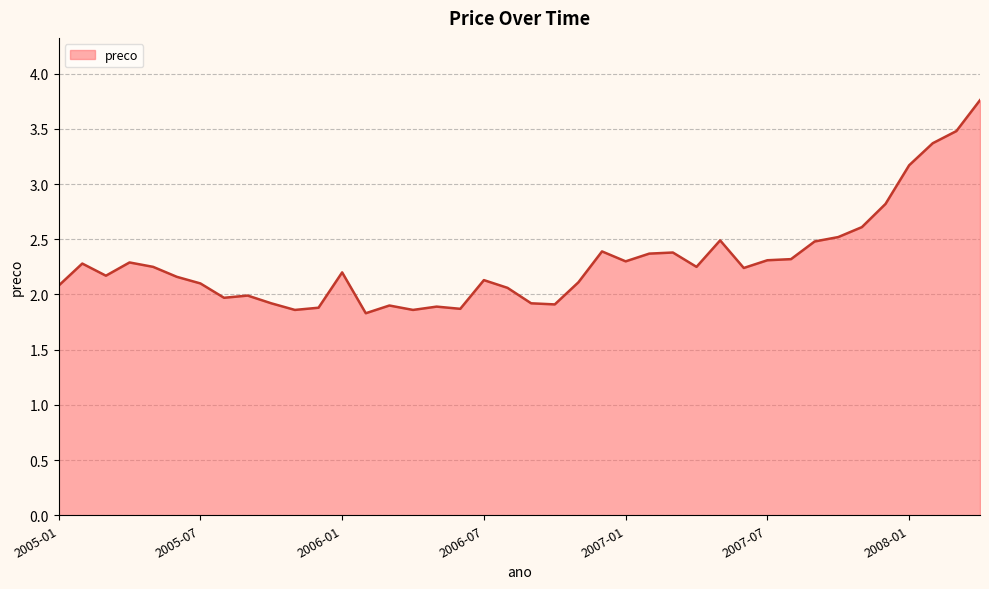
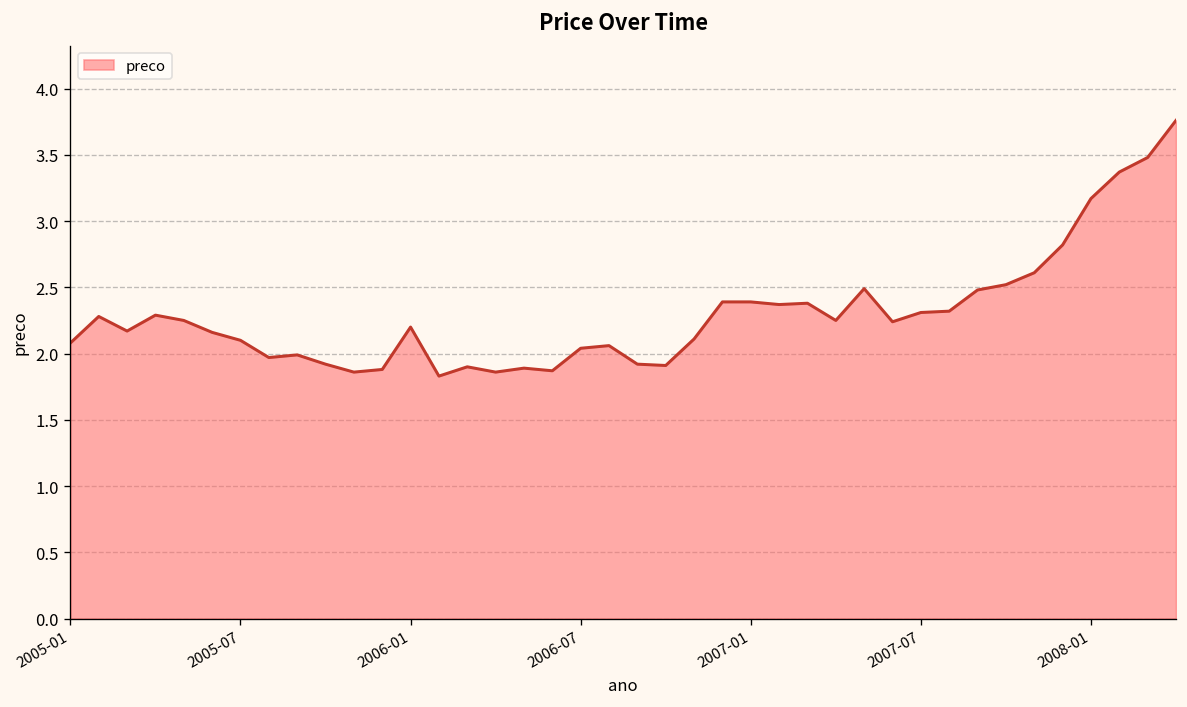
  {
    "2005-01": 2.08,
    "2005-07": 2.10,
    "2006-01": 2.20,
-   "2006-07": 2.13,
-   "2007-01": 2.30,
+   "2006-07": 2.04,
+   "2007-01": 2.39,
    "2007-07": 2.31,
    "2008-01": 3.17
  }
